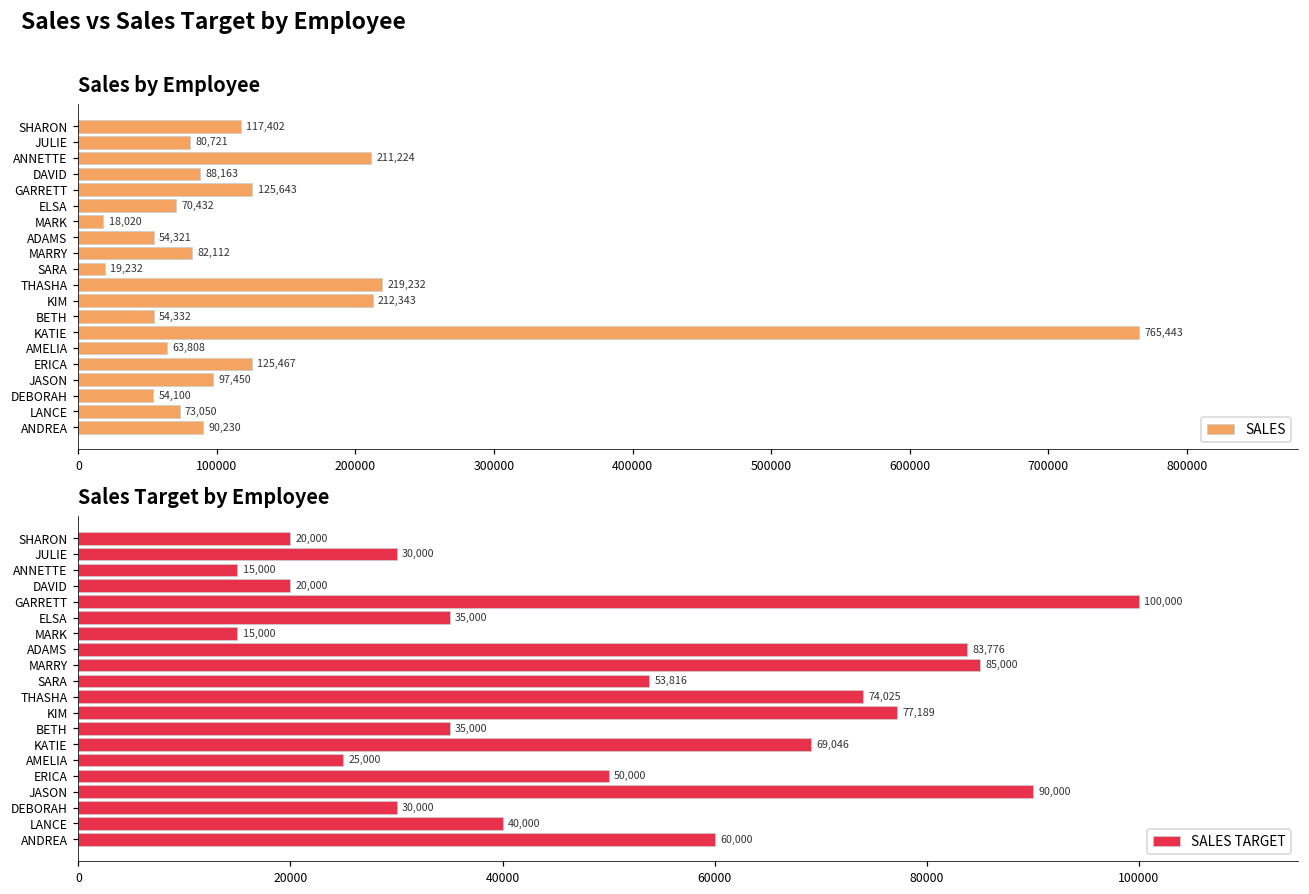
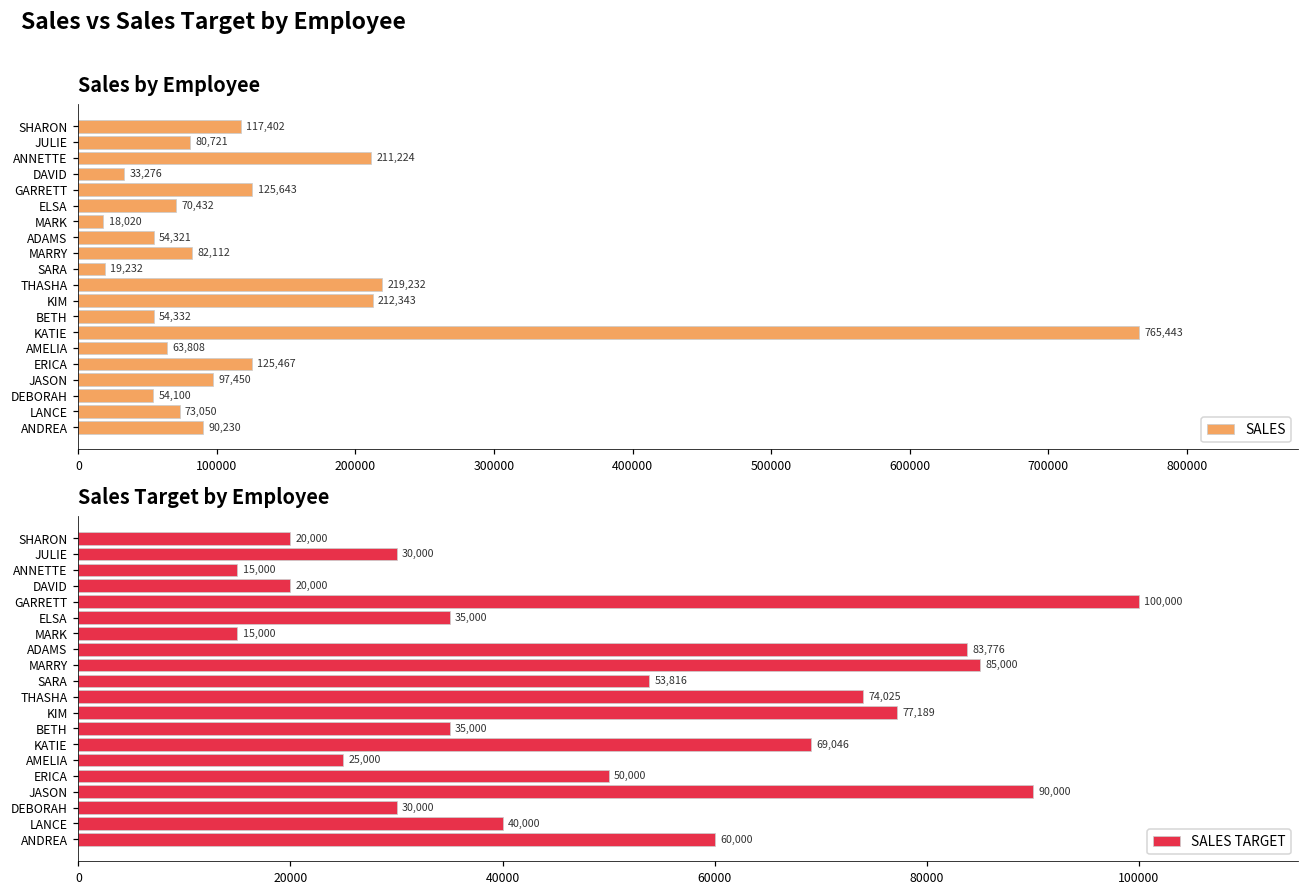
  {
    "Sales by Employee": {
      "SHARON": "117,402",
      "JULIE": "80,721",
      "ANNETTE": "211,224",
-     "DAVID": "88,163",
+     "DAVID": "33,276",
      "GARRETT": "125,643",
      "ELSA": "70,432",
      "MARK": "18,020",
      "ADAMS": "54,321",
      "MARRY": "82,112",
      "SARA": "19,232",
      "THASHA": "219,232",
      "KIM": "212,343",
      "BETH": "54,332",
      "KATIE": "765,443",
      "AMELIA": "63,808",
      "ERICA": "125,467",
      "JASON": "97,450",
      "DEBORAH": "54,100",
      "LANCE": "73,050",
      "ANDREA": "90,230"
    },
    "Sales Target by Employee": {
      "SHARON": "20,000",
      "JULIE": "30,000",
      "ANNETTE": "15,000",
      "DAVID": "20,000",
      "GARRETT": "100,000",
      "ELSA": "35,000",
      "MARK": "15,000",
      "ADAMS": "83,776",
      "MARRY": "85,000",
      "SARA": "53,816",
      "THASHA": "74,025",
      "KIM": "77,189",
      "BETH": "35,000",
      "KATIE": "69,046",
      "AMELIA": "25,000",
      "ERICA": "50,000",
      "JASON": "90,000",
      "DEBORAH": "30,000",
      "LANCE": "40,000",
      "ANDREA": "60,000"
    }
  }
